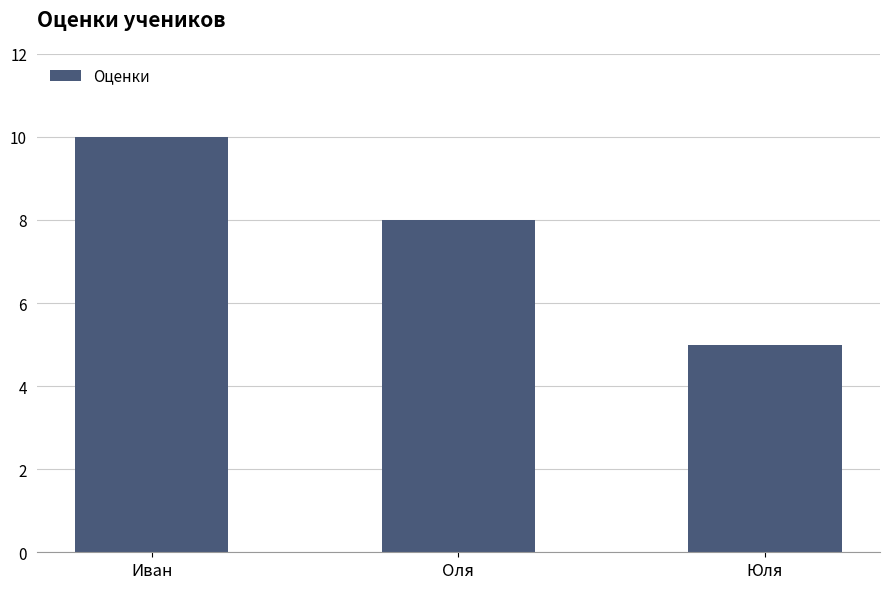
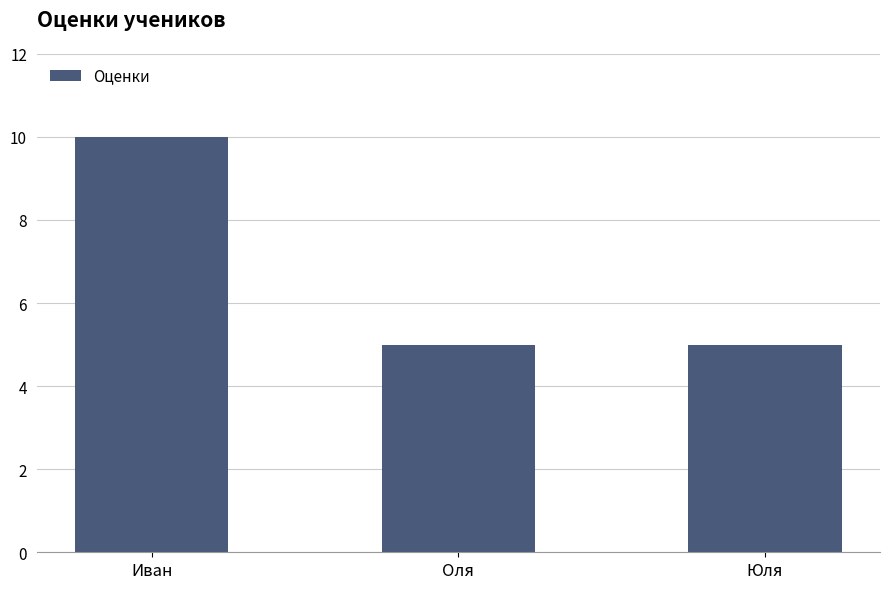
  {
    "Иван": 10,
-   "Оля": 8,
+   "Оля": 5,
    "Юля": 5
  }
